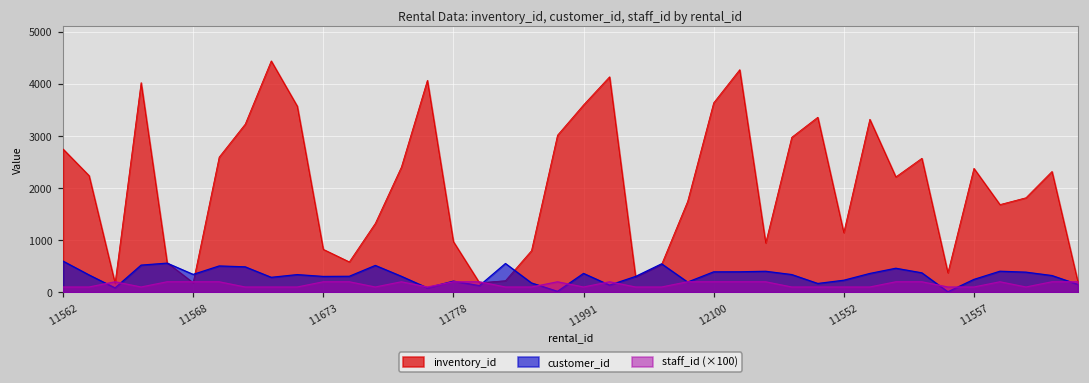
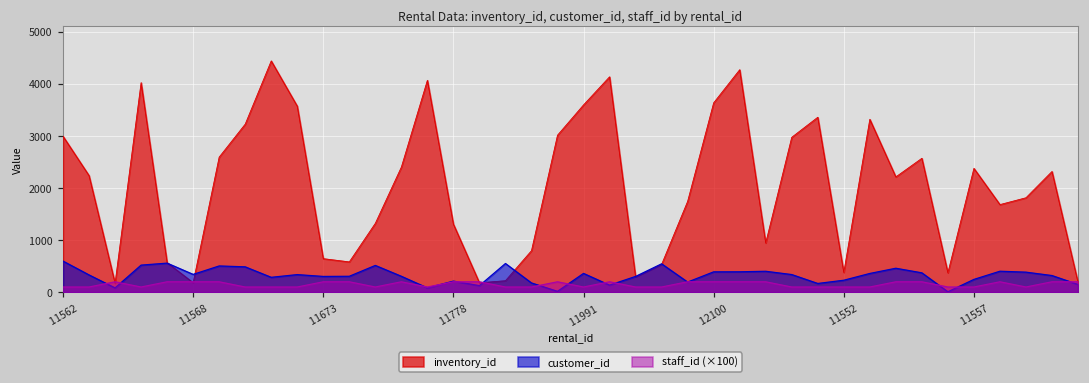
  {
    "inventory_id": {
-     "11562": 2700,
-     "11673": 800,
-     "11778": 1000,
+     "11562": 3000,
+     "11673": 600,
+     "11778": 1300,
      "11991": 3600,
      "12100": 3600,
-     "11552": 1100,
+     "11552": 400,
      "11557": 2400
    },
    "customer_id": {
      "11562": 600,
      "11568": 300,
      "11673": 300,
      "11991": 400,
      "12100": 400,
      "11552": 200,
      "11557": 200
    },
    "staff_id (×100)": {
      "11562": 100,
      "11673": 200,
      "11991": 100,
      "12100": 200,
      "11552": 100,
      "11557": 100
    }
  }
